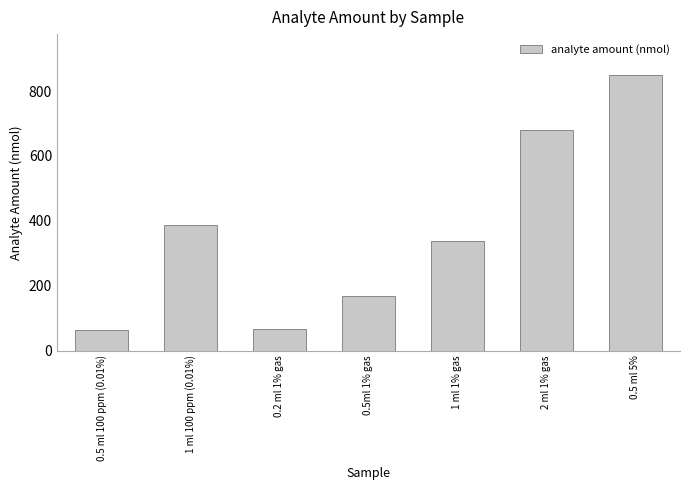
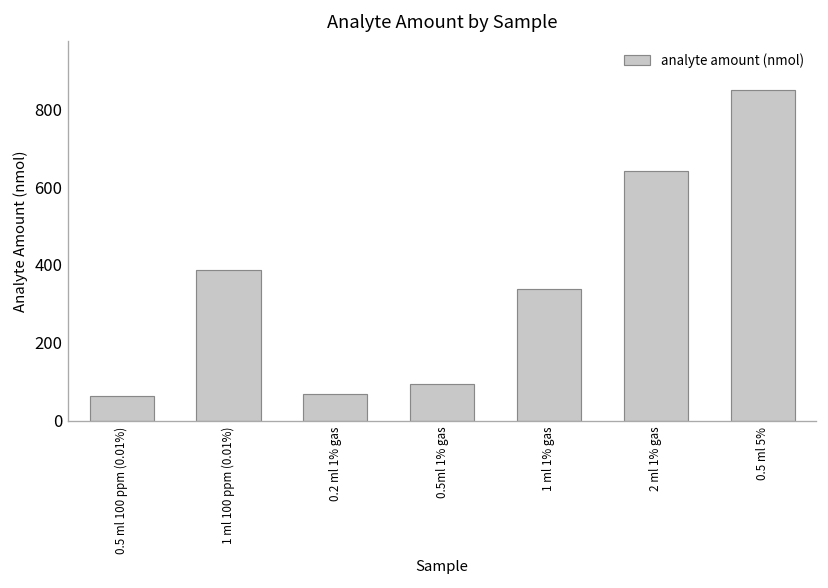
  {
    "0.5 ml 100 ppm (0.01%)": 60,
    "1 ml 100 ppm (0.01%)": 390,
    "0.2 ml 1% gas": 70,
-   "0.5ml 1% gas": 170,
+   "0.5ml 1% gas": 90,
    "1 ml 1% gas": 340,
-   "2 ml 1% gas": 680,
+   "2 ml 1% gas": 640,
    "0.5 ml 5%": 850
  }
